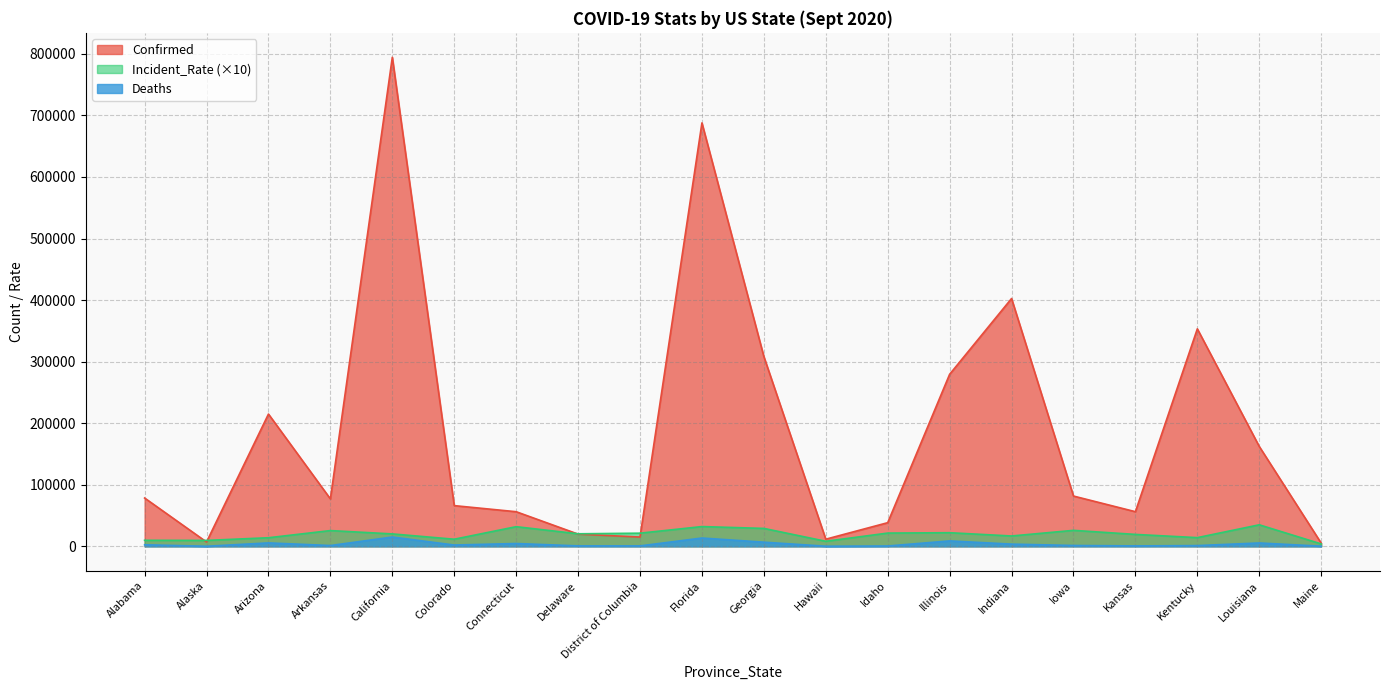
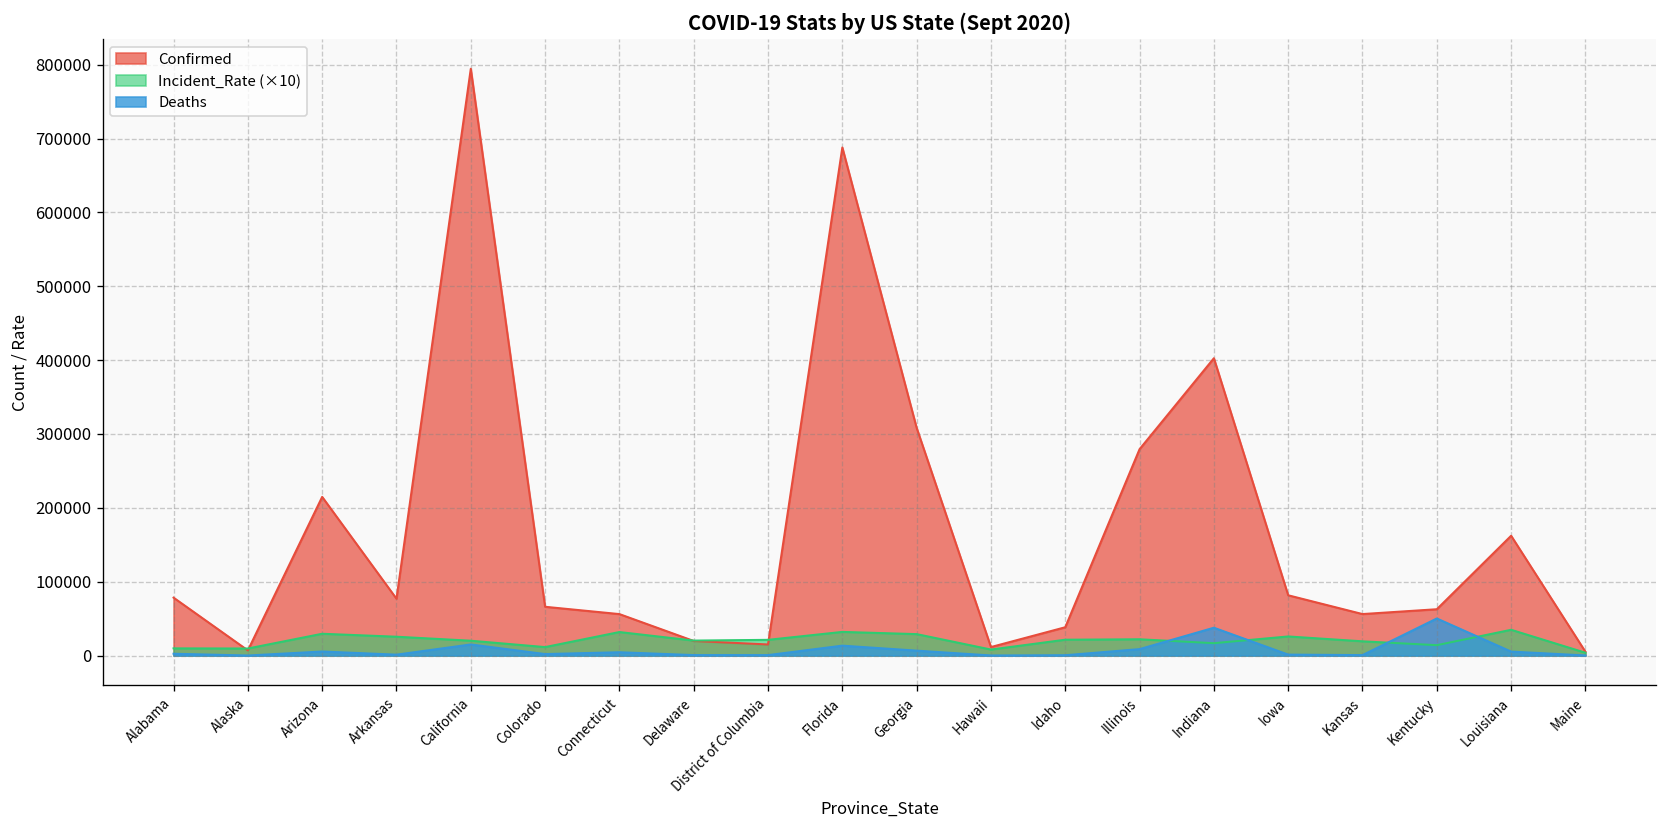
  {
    "Confirmed": {
      "Alabama": 80000,
      "Arizona": 210000,
      "Arkansas": 80000,
      "California": 790000,
      "Colorado": 70000,
      "Connecticut": 60000,
      "District of Columbia": 20000,
      "Florida": 690000,
      "Georgia": 310000,
      "Idaho": 40000,
      "Illinois": 280000,
      "Indiana": 400000,
      "Iowa": 80000,
      "Kansas": 60000,
-     "Kentucky": 350000,
+     "Kentucky": 60000,
      "Louisiana": 160000
    },
    "Incident_Rate (×10)": {
      "Alabama": 10000,
-     "Arizona": 10000,
+     "Arizona": 30000,
      "Arkansas": 30000,
      "California": 20000,
      "Colorado": 10000,
      "Connecticut": 30000,
      "District of Columbia": 20000,
      "Florida": 30000,
      "Georgia": 30000,
      "Idaho": 20000,
      "Illinois": 20000,
      "Indiana": 20000,
      "Iowa": 30000,
      "Kansas": 20000,
      "Kentucky": 10000,
      "Louisiana": 30000
    },
    "Deaths": {
      "Alabama": 0,
      "Alaska": 0,
      "Arizona": 10000,
      "Arkansas": 0,
      "California": 20000,
      "Colorado": 0,
      "Connecticut": 0,
      "Delaware": 0,
      "District of Columbia": 0,
      "Florida": 10000,
      "Georgia": 10000,
      "Hawaii": 0,
      "Idaho": 0,
      "Illinois": 10000,
-     "Indiana": 0,
+     "Indiana": 40000,
      "Iowa": 0,
      "Kansas": 0,
-     "Kentucky": 0,
+     "Kentucky": 50000,
      "Louisiana": 10000
    }
  }
